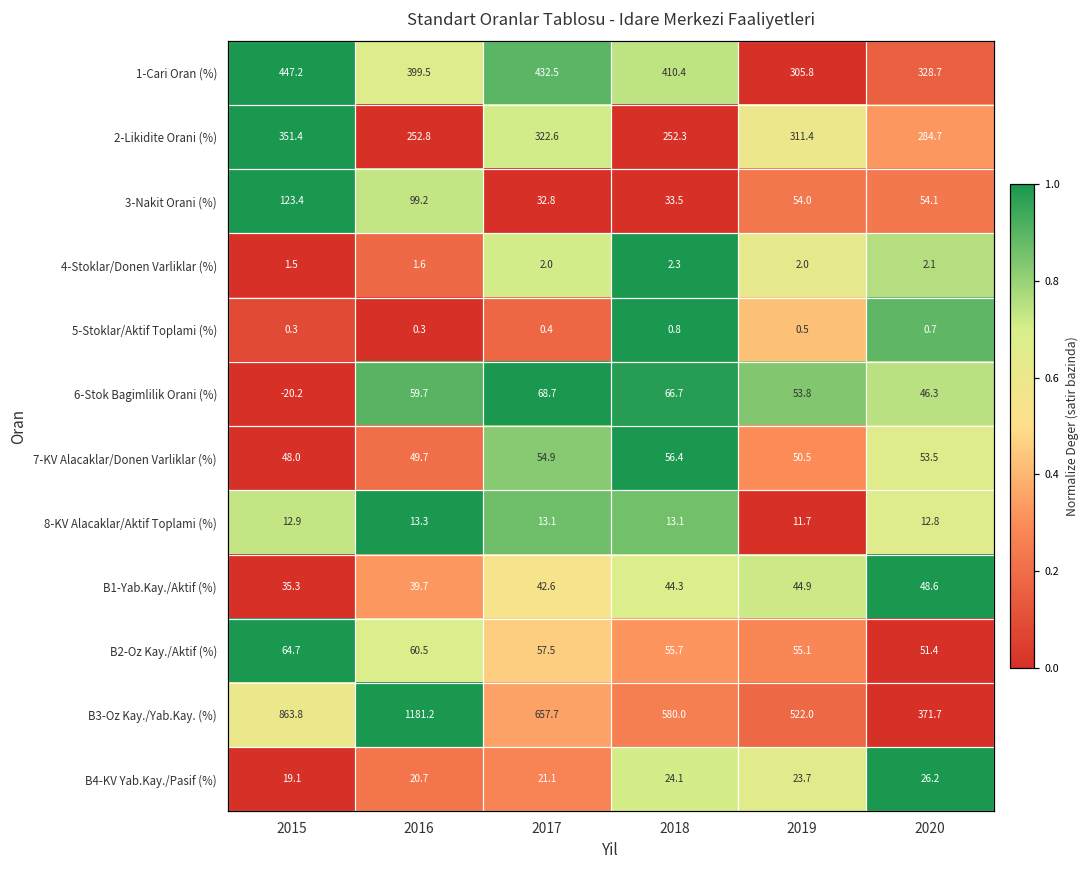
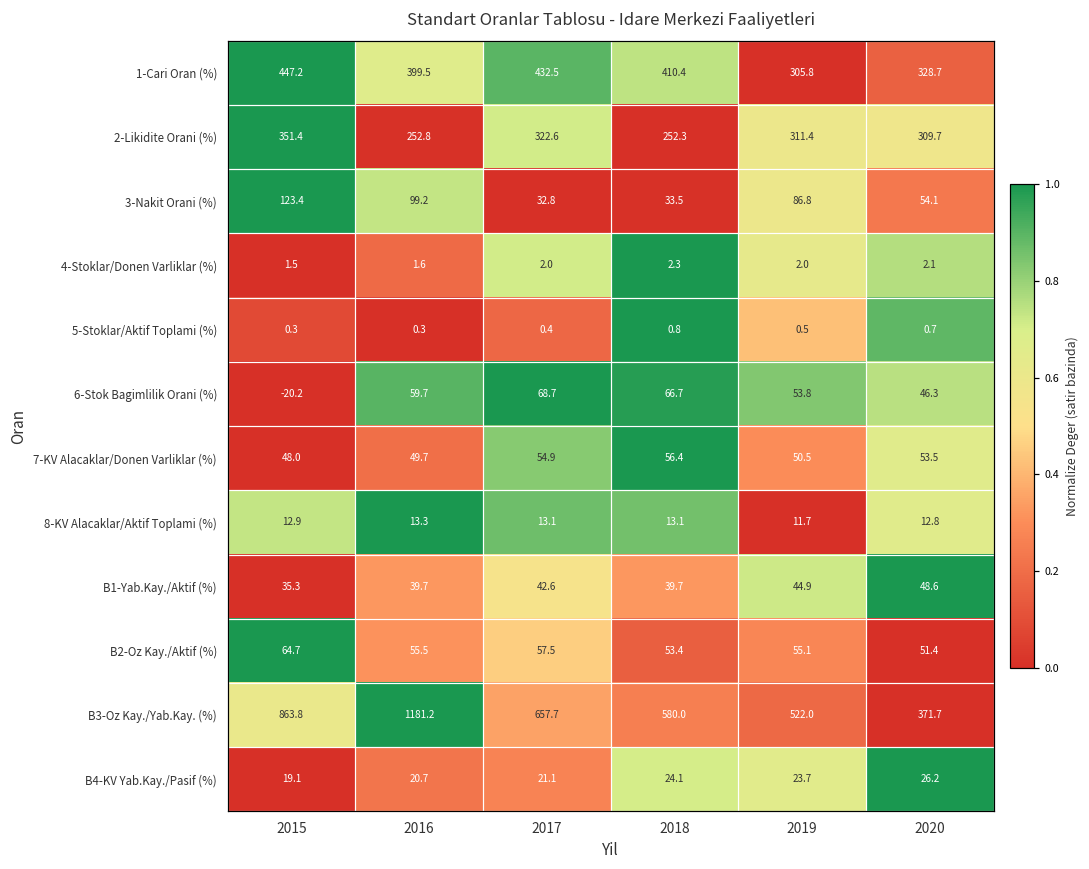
  {
    "1-Cari Oran (%)": {
      "2015": 447.2,
      "2016": 399.5,
      "2017": 432.5,
      "2018": 410.4,
      "2019": 305.8,
      "2020": 328.7
    },
    "2-Likidite Orani (%)": {
      "2015": 351.4,
      "2016": 252.8,
      "2017": 322.6,
      "2018": 252.3,
      "2019": 311.4,
-     "2020": 284.7
+     "2020": 309.7
    },
    "3-Nakit Orani (%)": {
      "2015": 123.4,
      "2016": 99.2,
      "2017": 32.8,
      "2018": 33.5,
-     "2019": 54.0,
+     "2019": 86.8,
      "2020": 54.1
    },
    "4-Stoklar/Donen Varliklar (%)": {
      "2015": 1.5,
      "2016": 1.6,
      "2017": 2.0,
      "2018": 2.3,
      "2019": 2.0,
      "2020": 2.1
    },
    "5-Stoklar/Aktif Toplami (%)": {
      "2015": 0.3,
      "2016": 0.3,
      "2017": 0.4,
      "2018": 0.8,
      "2019": 0.5,
      "2020": 0.7
    },
    "6-Stok Bagimlilik Orani (%)": {
      "2015": -20.2,
      "2016": 59.7,
      "2017": 68.7,
      "2018": 66.7,
      "2019": 53.8,
      "2020": 46.3
    },
    "7-KV Alacaklar/Donen Varliklar (%)": {
      "2015": 48.0,
      "2016": 49.7,
      "2017": 54.9,
      "2018": 56.4,
      "2019": 50.5,
      "2020": 53.5
    },
    "8-KV Alacaklar/Aktif Toplami (%)": {
      "2015": 12.9,
      "2016": 13.3,
      "2017": 13.1,
      "2018": 13.1,
      "2019": 11.7,
      "2020": 12.8
    },
    "B1-Yab.Kay./Aktif (%)": {
      "2015": 35.3,
      "2016": 39.7,
      "2017": 42.6,
-     "2018": 44.3,
+     "2018": 39.7,
      "2019": 44.9,
      "2020": 48.6
    },
    "B2-Oz Kay./Aktif (%)": {
      "2015": 64.7,
-     "2016": 60.5,
+     "2016": 55.5,
      "2017": 57.5,
-     "2018": 55.7,
+     "2018": 53.4,
      "2019": 55.1,
      "2020": 51.4
    },
    "B3-Oz Kay./Yab.Kay. (%)": {
      "2015": 863.8,
      "2016": 1181.2,
      "2017": 657.7,
      "2018": 580.0,
      "2019": 522.0,
      "2020": 371.7
    },
    "B4-KV Yab.Kay./Pasif (%)": {
      "2015": 19.1,
      "2016": 20.7,
      "2017": 21.1,
      "2018": 24.1,
      "2019": 23.7,
      "2020": 26.2
    }
  }
